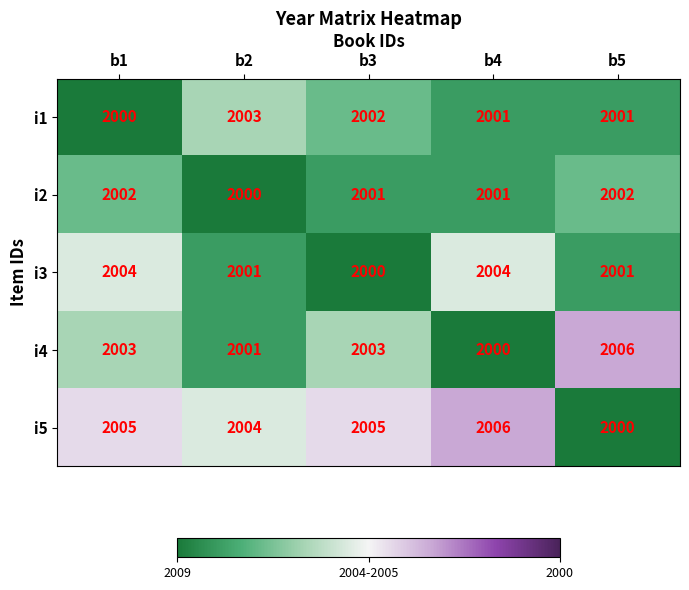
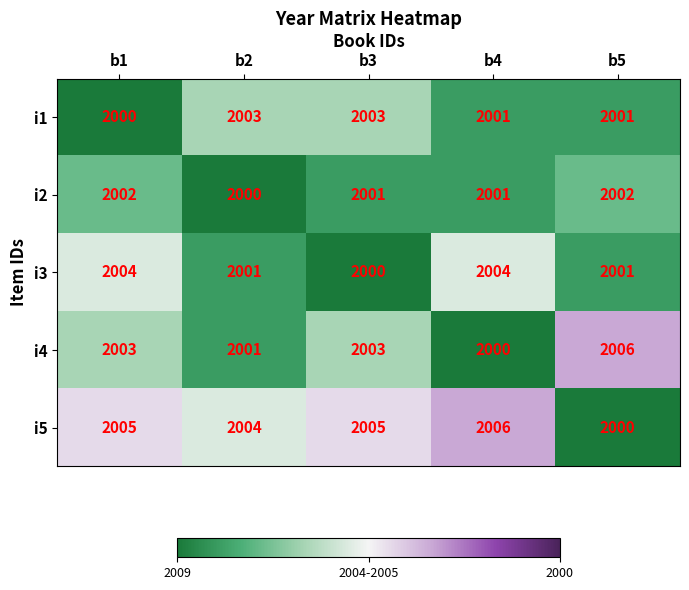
  {
    "i1": {
      "b1": 2000,
      "b2": 2003,
-     "b3": 2002,
+     "b3": 2003,
      "b4": 2001,
      "b5": 2001
    },
    "i2": {
      "b1": 2002,
      "b2": 2000,
      "b3": 2001,
      "b4": 2001,
      "b5": 2002
    },
    "i3": {
      "b1": 2004,
      "b2": 2001,
      "b3": 2000,
      "b4": 2004,
      "b5": 2001
    },
    "i4": {
      "b1": 2003,
      "b2": 2001,
      "b3": 2003,
      "b4": 2000,
      "b5": 2006
    },
    "i5": {
      "b1": 2005,
      "b2": 2004,
      "b3": 2005,
      "b4": 2006,
      "b5": 2000
    }
  }
